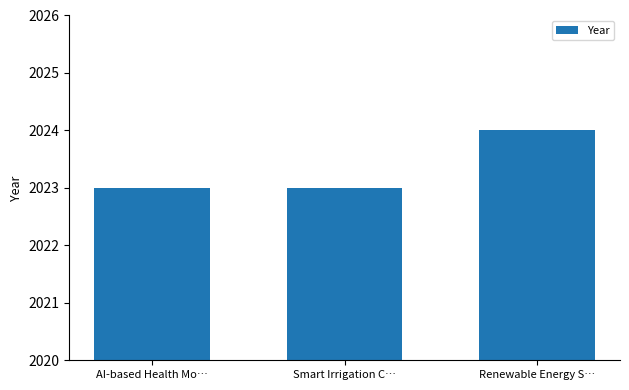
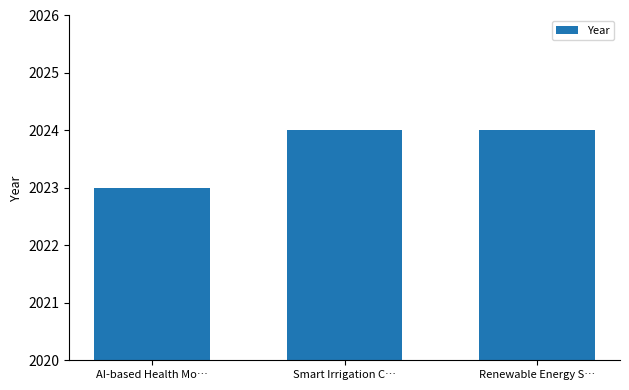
  {
    "AI-based Health Mo…": 2023,
-   "Smart Irrigation C…": 2023,
+   "Smart Irrigation C…": 2024,
    "Renewable Energy S…": 2024
  }
